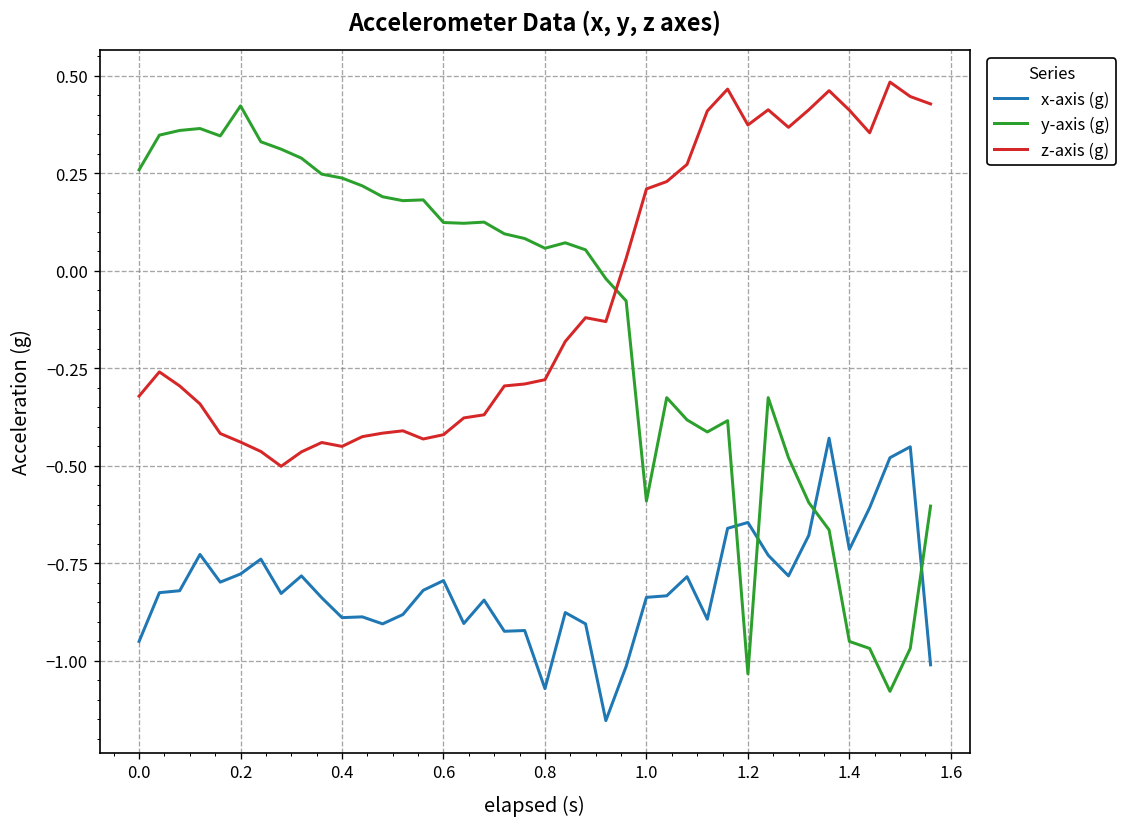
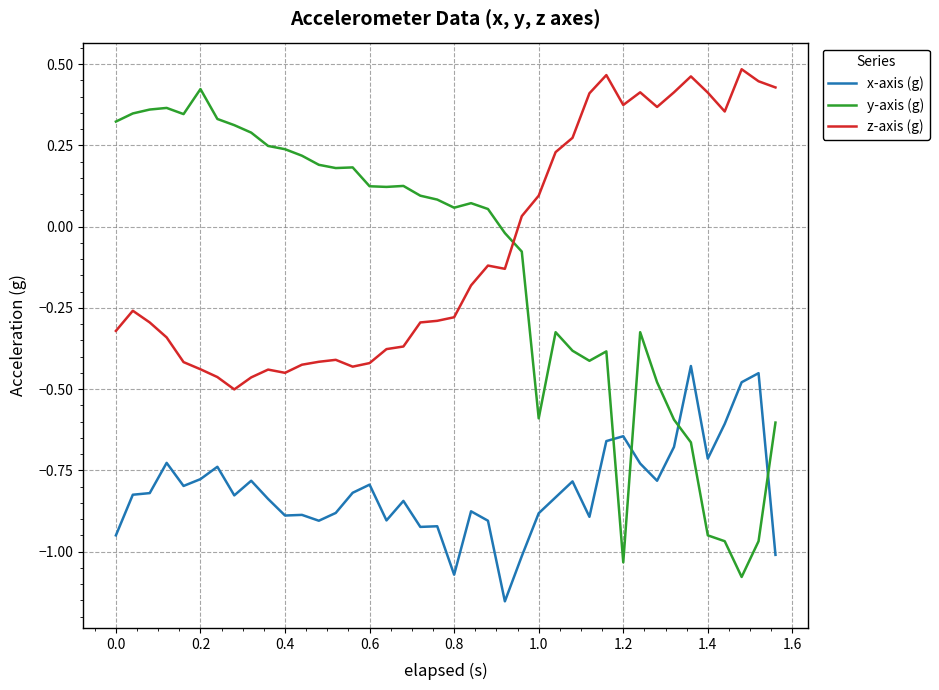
  {
    "x-axis (g)": {
      "0.0": -0.95,
      "0.2": -0.78,
      "0.4": -0.89,
      "0.6": -0.79,
      "0.8": -1.07,
-     "1.0": -0.84,
+     "1.0": -0.88,
      "1.2": -0.65,
      "1.4": -0.71
    },
    "y-axis (g)": {
-     "0.0": 0.26,
+     "0.0": 0.32,
      "0.2": 0.42,
      "0.4": 0.24,
      "0.6": 0.12,
      "0.8": 0.06,
      "1.0": -0.59,
      "1.2": -1.03,
      "1.4": -0.95
    },
    "z-axis (g)": {
      "0.0": -0.32,
      "0.2": -0.44,
      "0.4": -0.45,
      "0.6": -0.42,
      "0.8": -0.28,
-     "1.0": 0.21,
+     "1.0": 0.10,
      "1.2": 0.37,
      "1.4": 0.41
    }
  }
